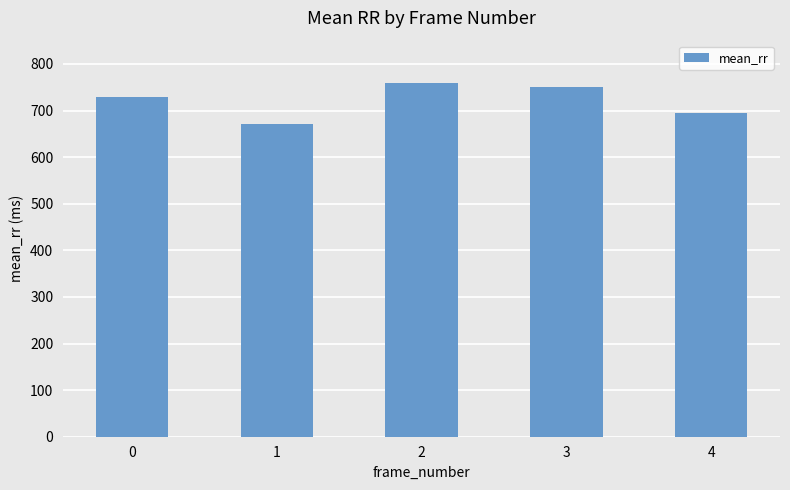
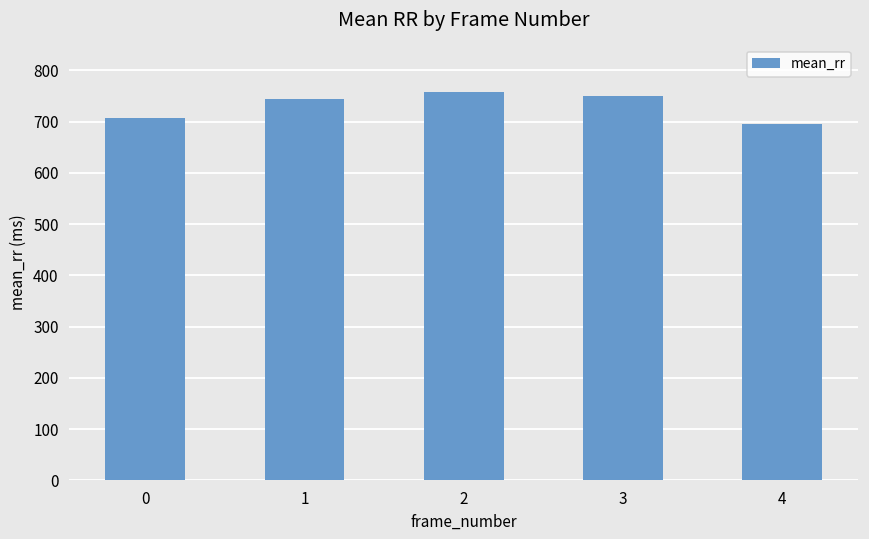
  {
-   "0": 730,
-   "1": 670,
+   "0": 710,
+   "1": 740,
    "2": 760,
    "3": 750,
    "4": 690
  }
